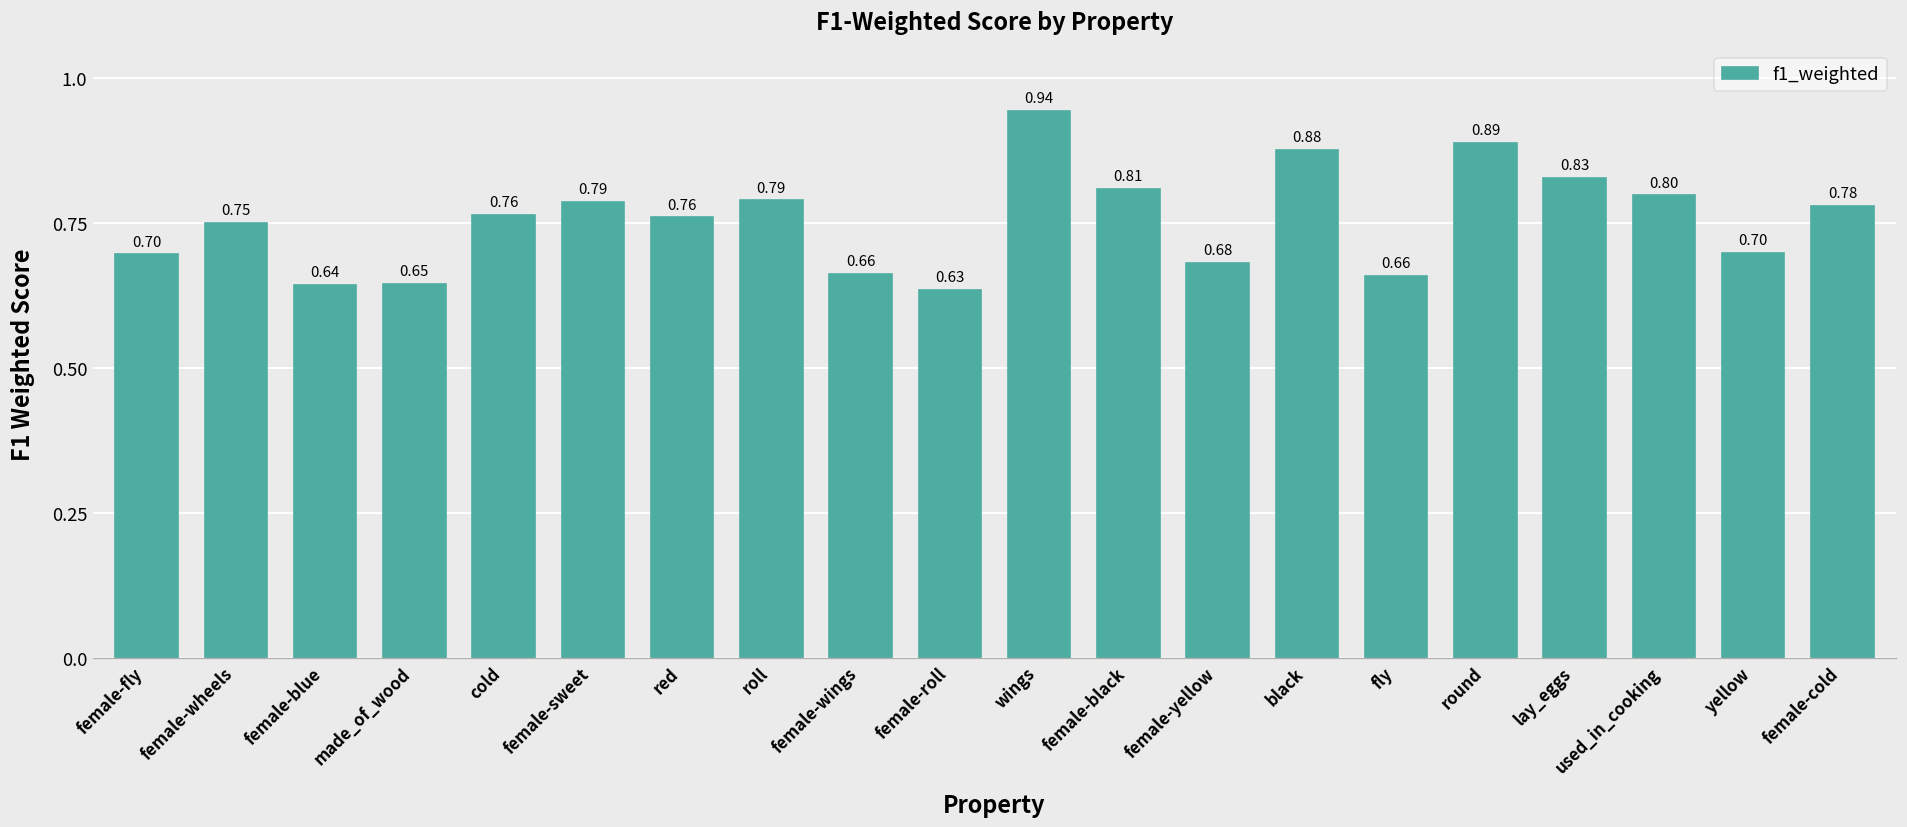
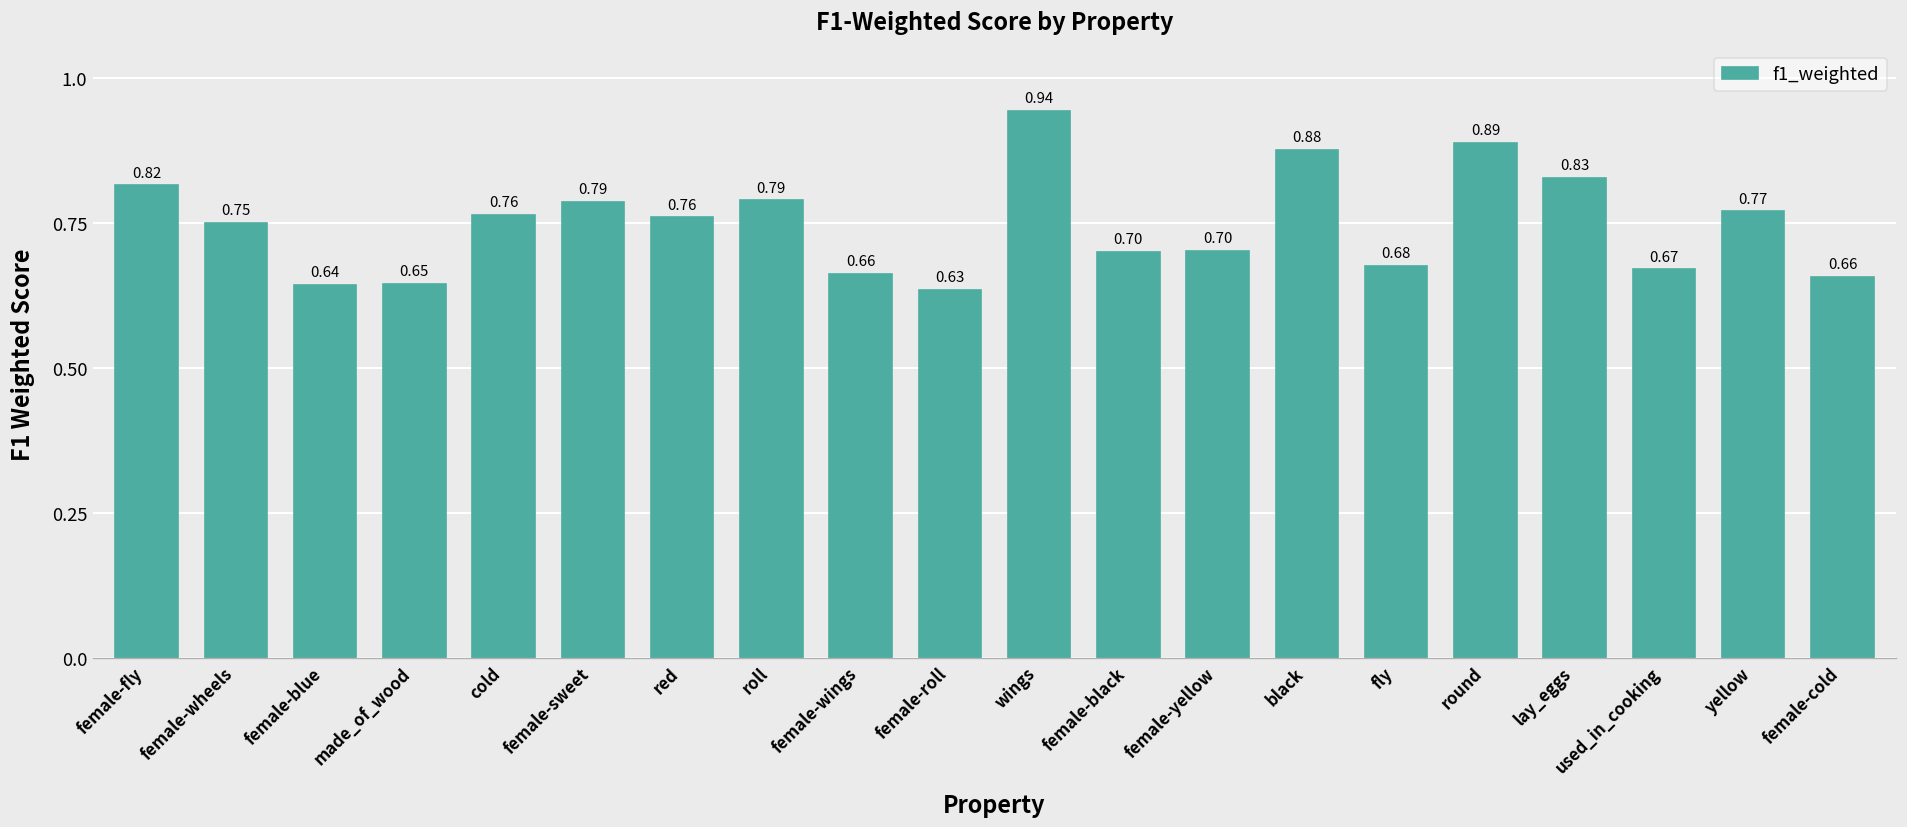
  {
-   "female-fly": 0.70,
+   "female-fly": 0.82,
    "female-wheels": 0.75,
    "female-blue": 0.64,
    "made_of_wood": 0.65,
    "cold": 0.76,
    "female-sweet": 0.79,
    "red": 0.76,
    "roll": 0.79,
    "female-wings": 0.66,
    "female-roll": 0.63,
    "wings": 0.94,
-   "female-black": 0.81,
-   "female-yellow": 0.68,
+   "female-black": 0.70,
+   "female-yellow": 0.70,
    "black": 0.88,
-   "fly": 0.66,
+   "fly": 0.68,
    "round": 0.89,
    "lay_eggs": 0.83,
-   "used_in_cooking": 0.80,
-   "yellow": 0.70,
-   "female-cold": 0.78
+   "used_in_cooking": 0.67,
+   "yellow": 0.77,
+   "female-cold": 0.66
  }
